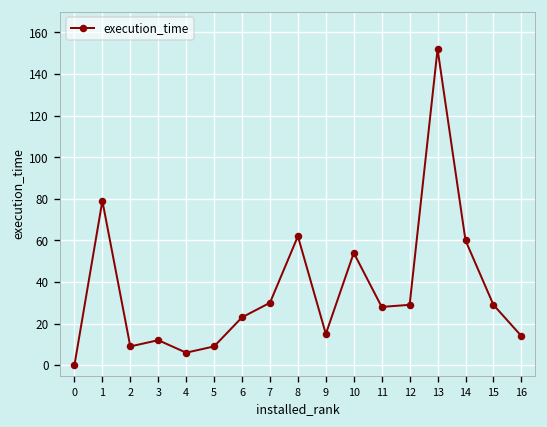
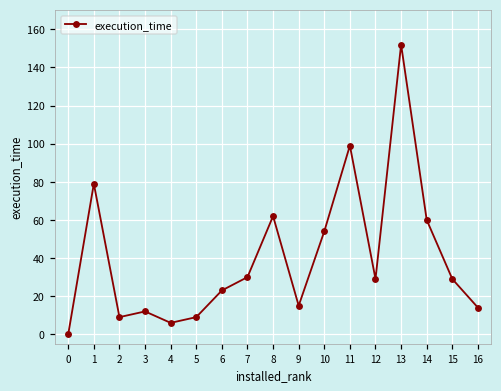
  {
    "0": 0,
    "1": 79,
    "2": 9,
    "3": 12,
    "4": 6,
    "5": 9,
    "6": 23,
    "7": 30,
    "8": 62,
    "9": 15,
    "10": 54,
-   "11": 28,
+   "11": 99,
    "12": 29,
    "13": 152,
    "14": 60,
    "15": 29,
    "16": 14
  }
